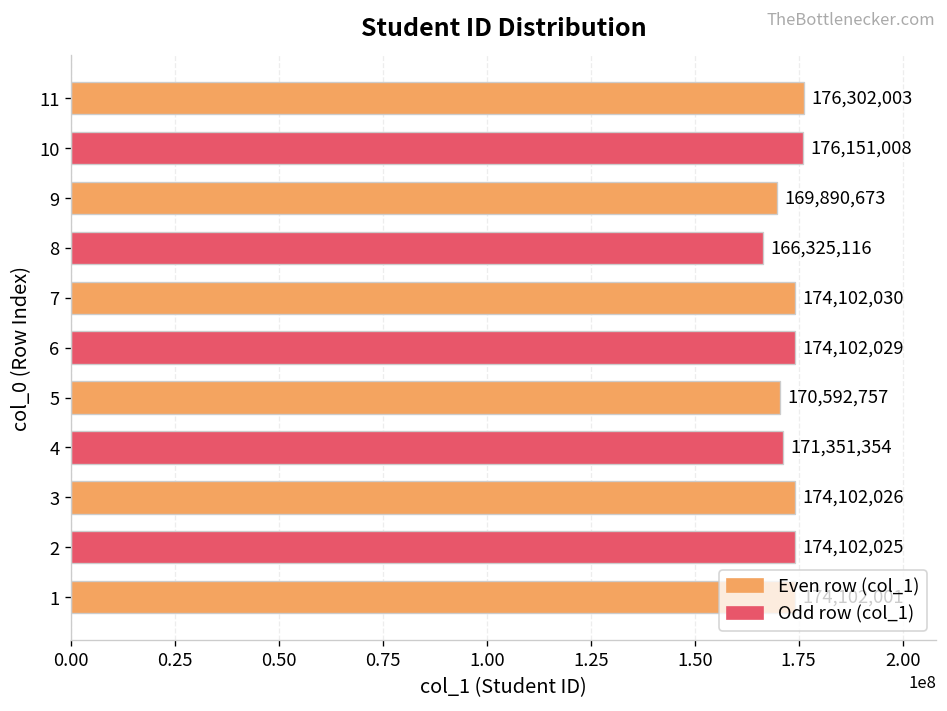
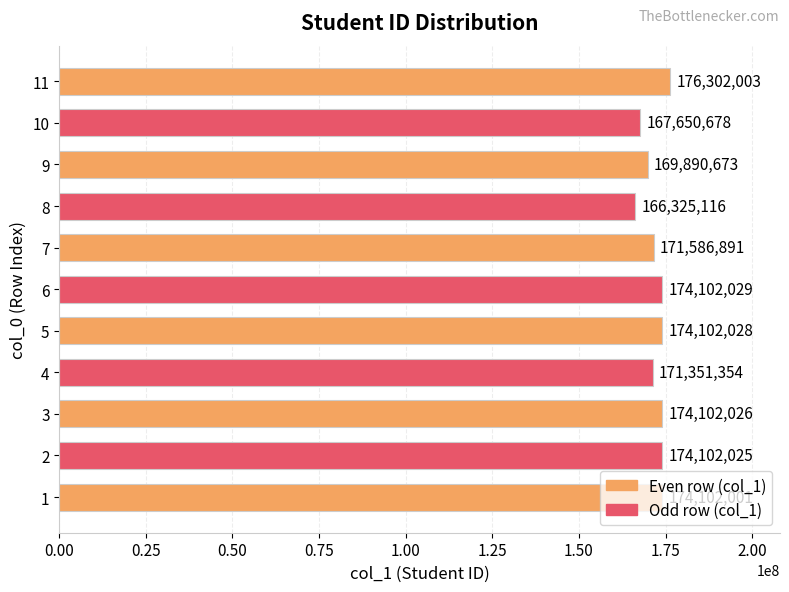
  {
    "11": "176,302,003",
-   "10": "176,151,008",
+   "10": "167,650,678",
    "9": "169,890,673",
    "8": "166,325,116",
-   "7": "174,102,030",
+   "7": "171,586,891",
    "6": "174,102,029",
-   "5": "170,592,757",
+   "5": "174,102,028",
    "4": "171,351,354",
    "3": "174,102,026",
    "2": "174,102,025"
  }
